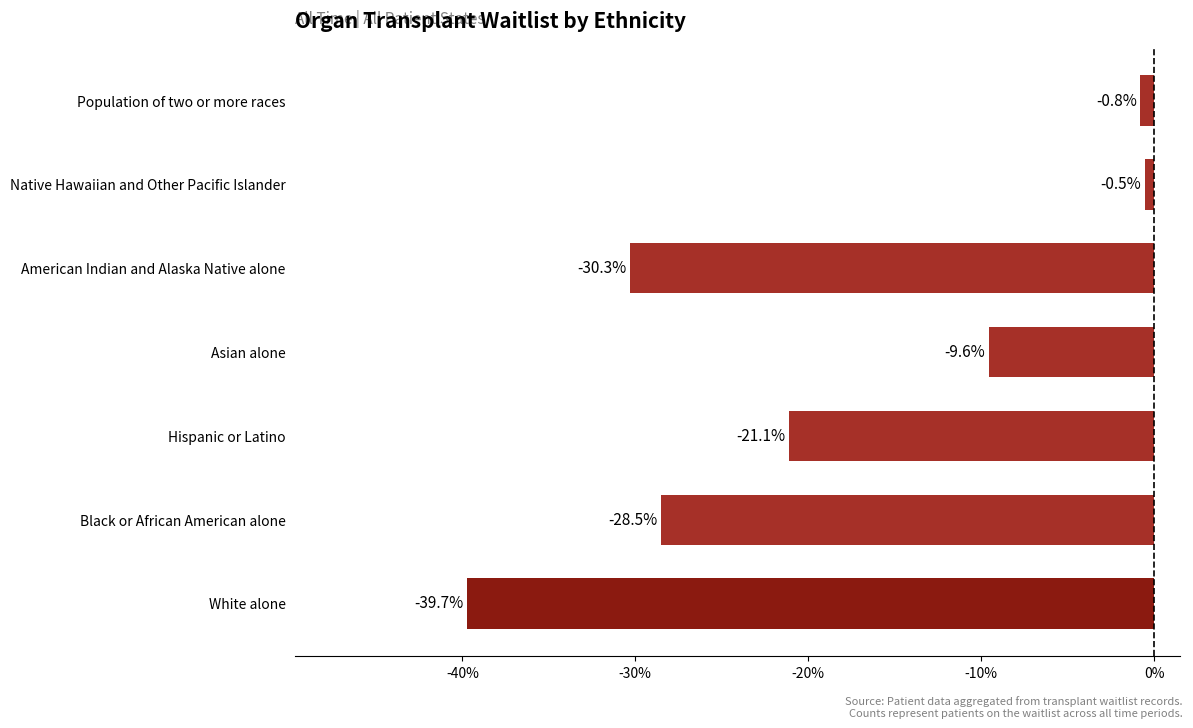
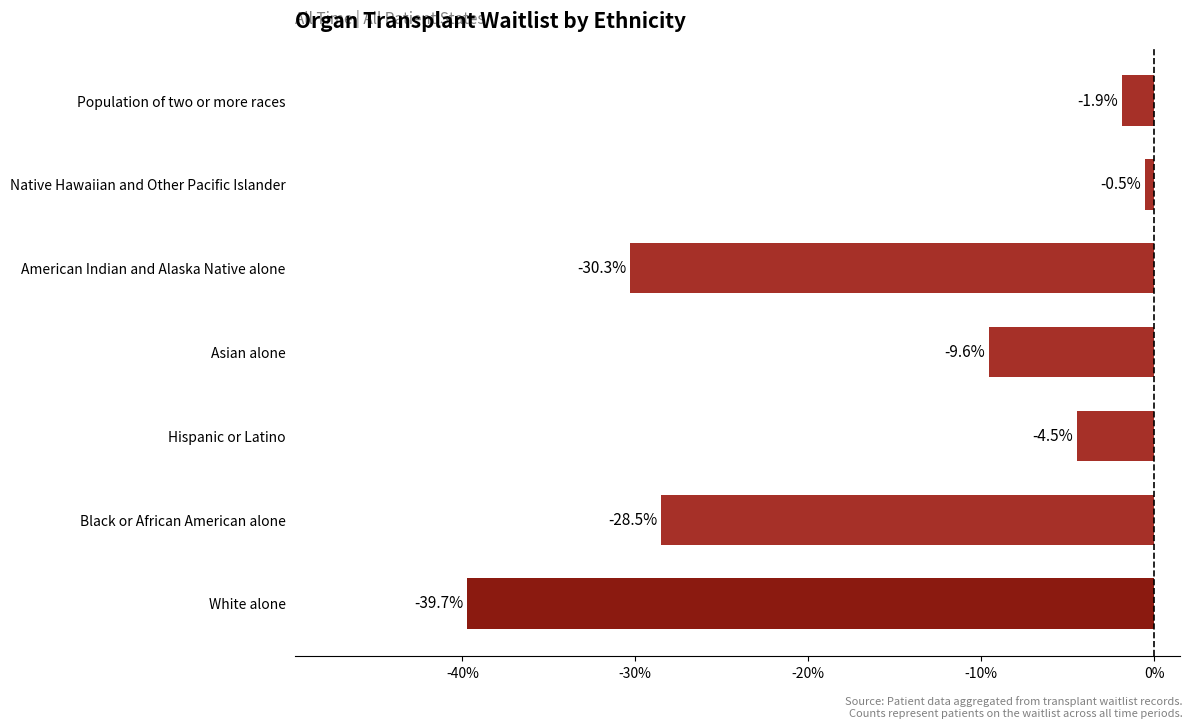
  {
-   "Population of two or more races": "-0.8%",
+   "Population of two or more races": "-1.9%",
    "Native Hawaiian and Other Pacific Islander": "-0.5%",
    "American Indian and Alaska Native alone": "-30.3%",
    "Asian alone": "-9.6%",
-   "Hispanic or Latino": "-21.1%",
+   "Hispanic or Latino": "-4.5%",
    "Black or African American alone": "-28.5%",
    "White alone": "-39.7%"
  }
